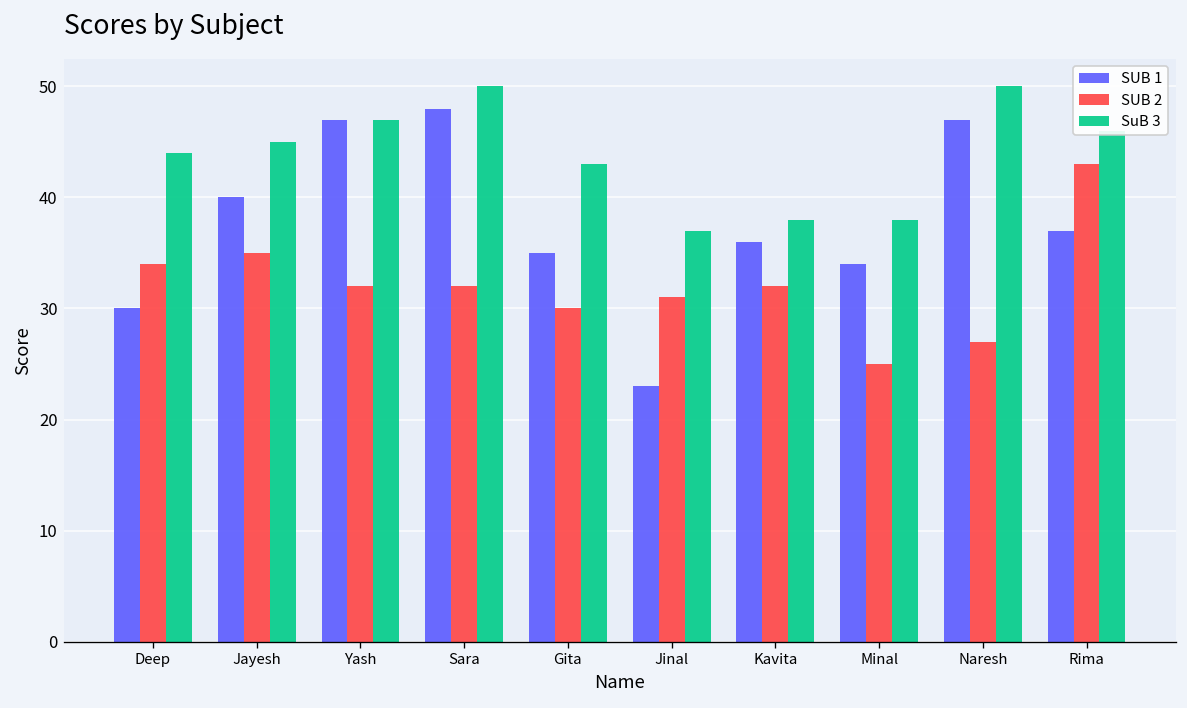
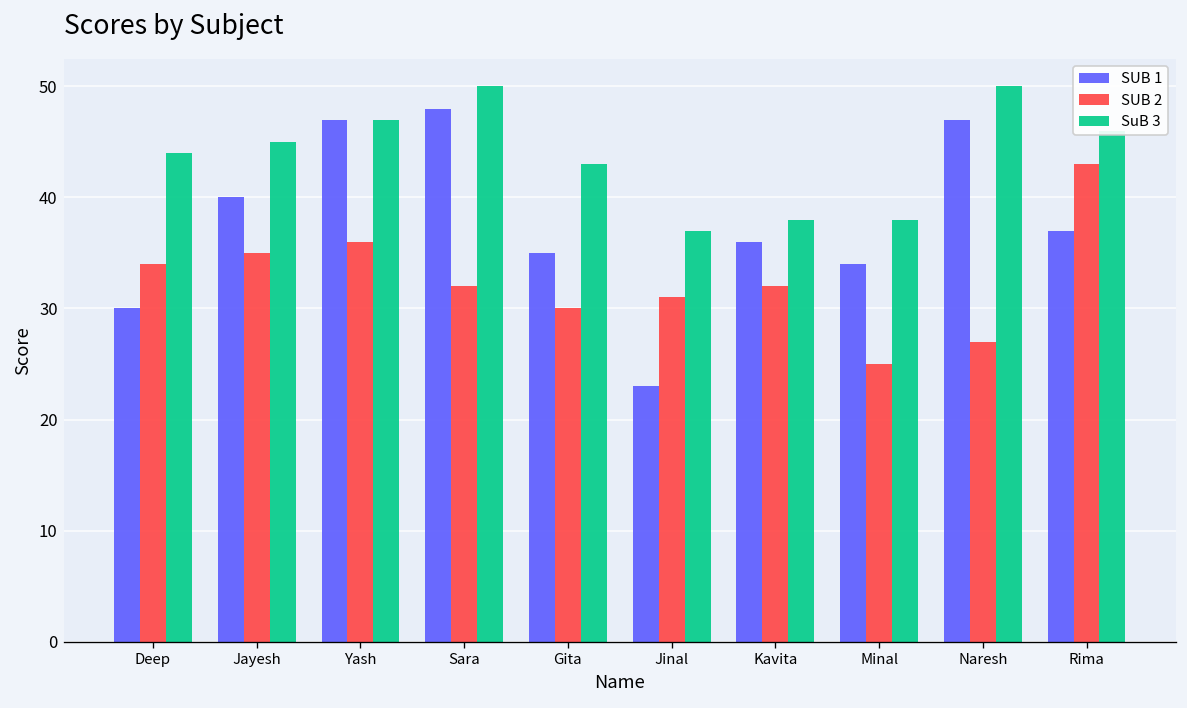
  {
    "SUB 1": {
      "Deep": 30,
      "Jayesh": 40,
      "Yash": 47,
      "Sara": 48,
      "Gita": 35,
      "Jinal": 23,
      "Kavita": 36,
      "Minal": 34,
      "Naresh": 47,
      "Rima": 37
    },
    "SUB 2": {
      "Deep": 34,
      "Jayesh": 35,
-     "Yash": 32,
+     "Yash": 36,
      "Sara": 32,
      "Gita": 30,
      "Jinal": 31,
      "Kavita": 32,
      "Minal": 25,
      "Naresh": 27,
      "Rima": 43
    },
    "SuB 3": {
      "Deep": 44,
      "Jayesh": 45,
      "Yash": 47,
      "Sara": 50,
      "Gita": 43,
      "Jinal": 37,
      "Kavita": 38,
      "Minal": 38,
      "Naresh": 50
    }
  }
